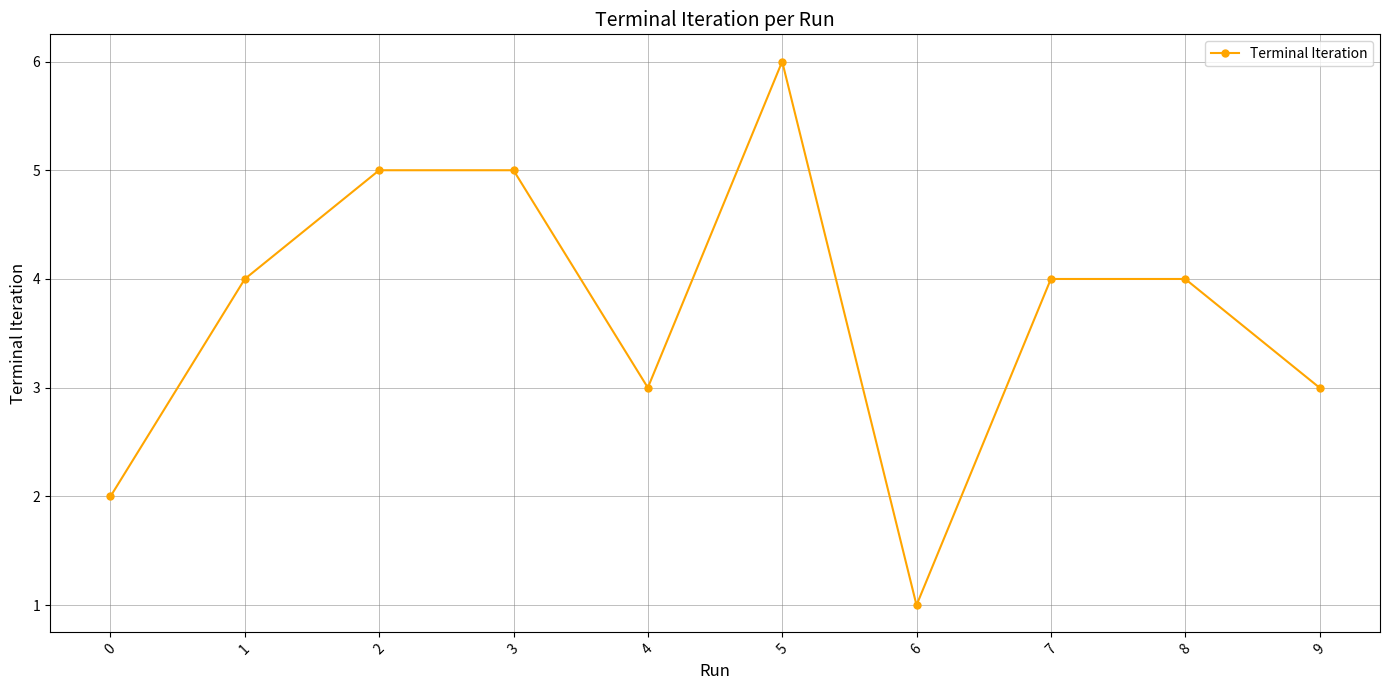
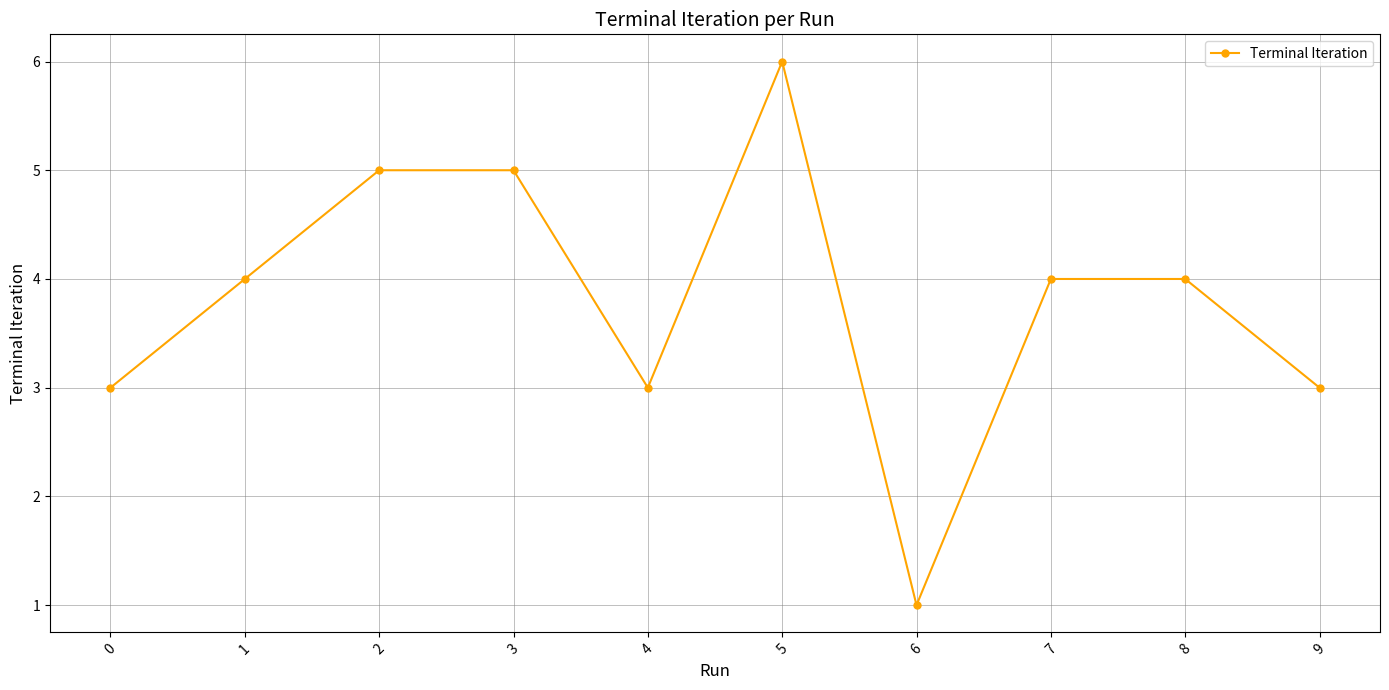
  {
-   "0": 2,
+   "0": 3,
    "1": 4,
    "2": 5,
    "3": 5,
    "4": 3,
    "5": 6,
    "6": 1,
    "7": 4,
    "8": 4,
    "9": 3
  }
